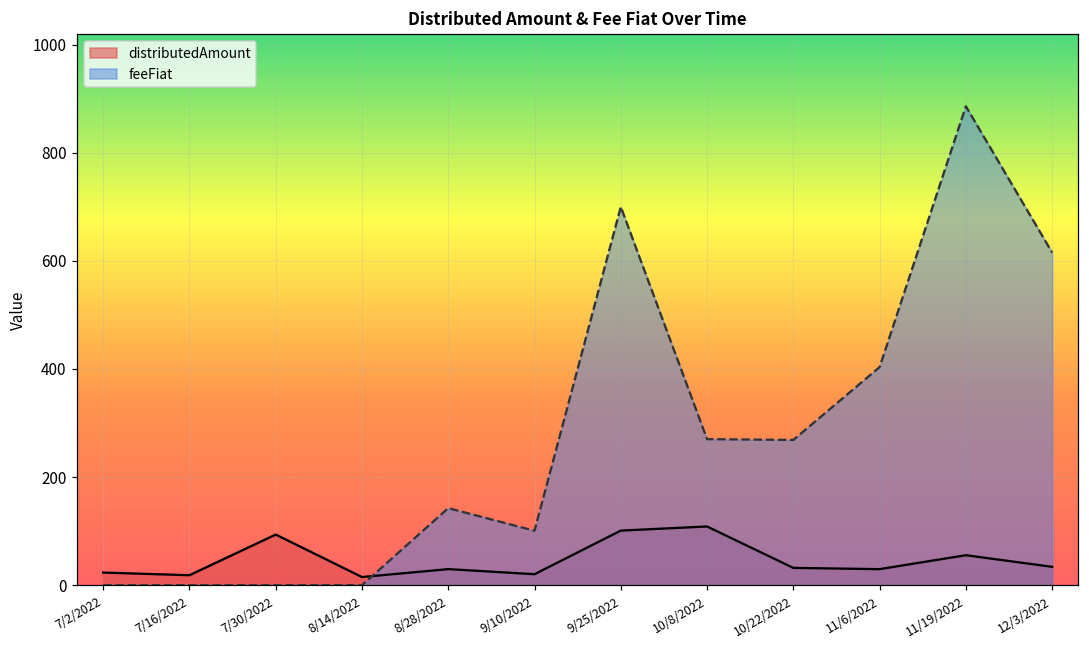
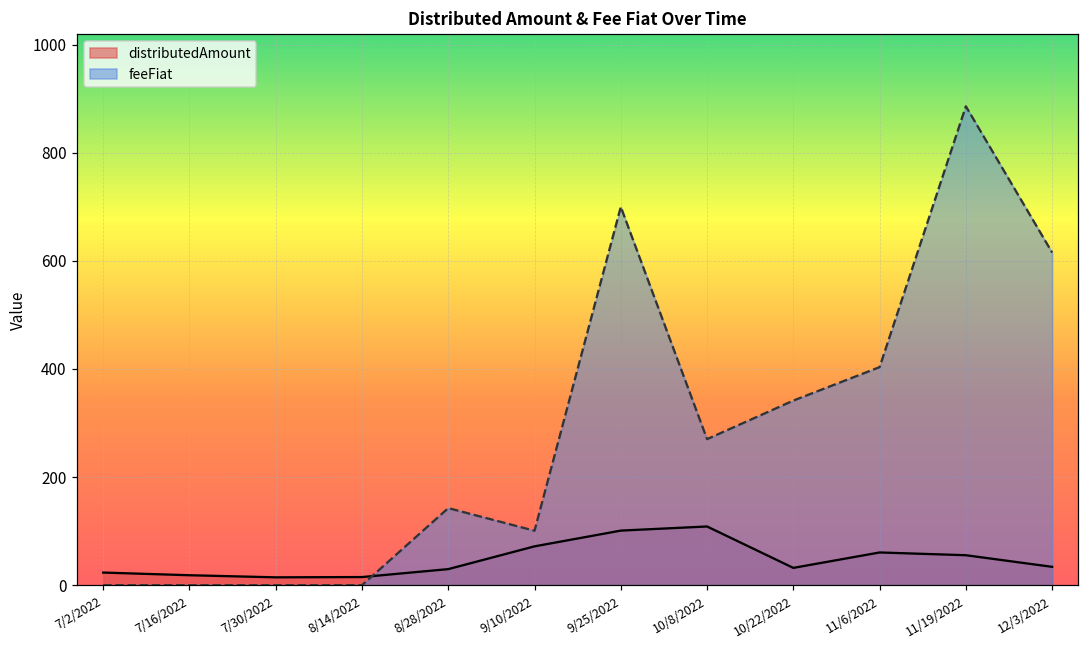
  {
    "distributedAmount": {
      "7/2/2022": 20,
      "7/16/2022": 20,
-     "7/30/2022": 90,
+     "7/30/2022": 10,
      "8/14/2022": 20,
      "8/28/2022": 30,
-     "9/10/2022": 20,
+     "9/10/2022": 70,
      "9/25/2022": 100,
      "10/8/2022": 110,
      "10/22/2022": 30,
-     "11/6/2022": 30,
+     "11/6/2022": 60,
      "11/19/2022": 60,
      "12/3/2022": 30
    },
    "feeFiat": {
      "7/2/2022": 0,
      "7/16/2022": 0,
      "7/30/2022": 0,
      "8/14/2022": 0,
      "8/28/2022": 140,
      "9/10/2022": 100,
      "9/25/2022": 700,
      "10/8/2022": 270,
-     "10/22/2022": 270,
+     "10/22/2022": 340,
      "11/6/2022": 400,
      "11/19/2022": 890,
      "12/3/2022": 620
    }
  }
